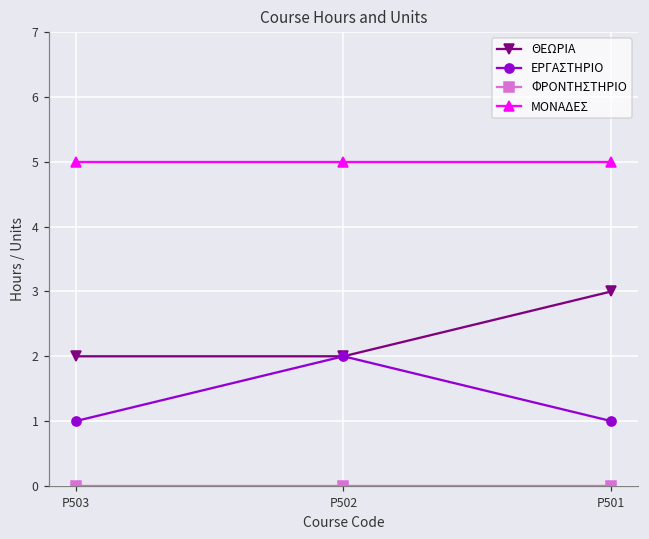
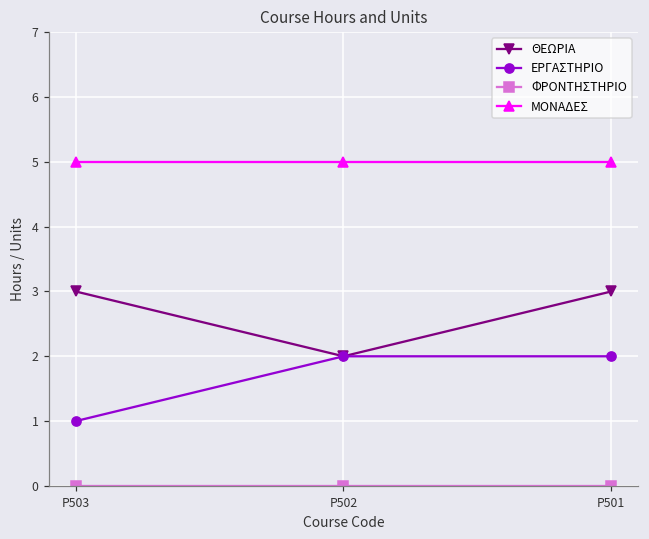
  {
    "ΘΕΩΡΙΑ": {
-     "P503": 2,
+     "P503": 3,
      "P501": 3
    },
    "ΕΡΓΑΣΤΗΡΙΟ": {
      "P503": 1,
-     "P501": 1
+     "P501": 2
    },
    "ΦΡΟΝΤΗΣΤΗΡΙΟ": {
      "P503": 0,
      "P502": 0,
      "P501": 0
    },
    "ΜΟΝΑΔΕΣ": {
      "P503": 5,
      "P502": 5,
      "P501": 5
    }
  }
